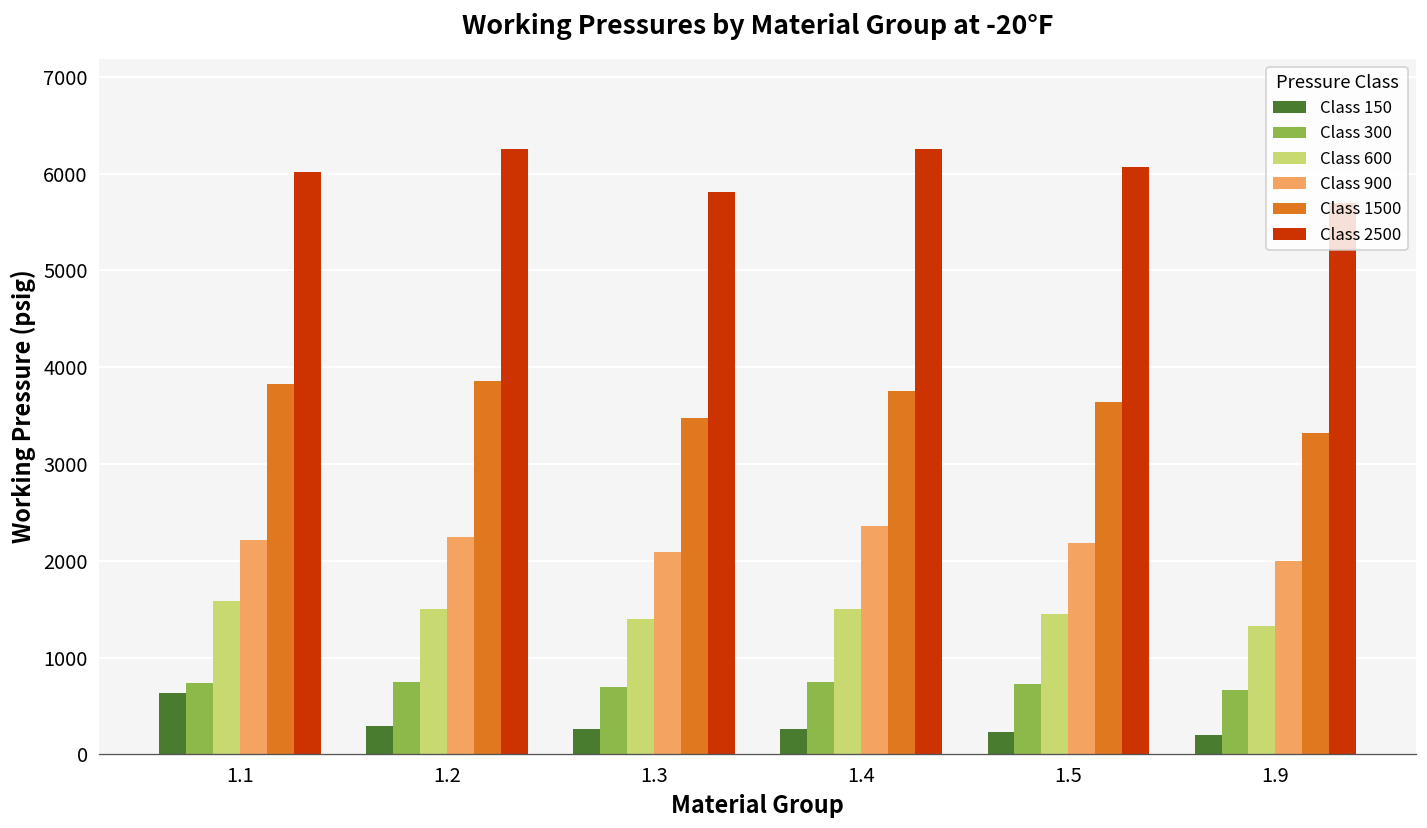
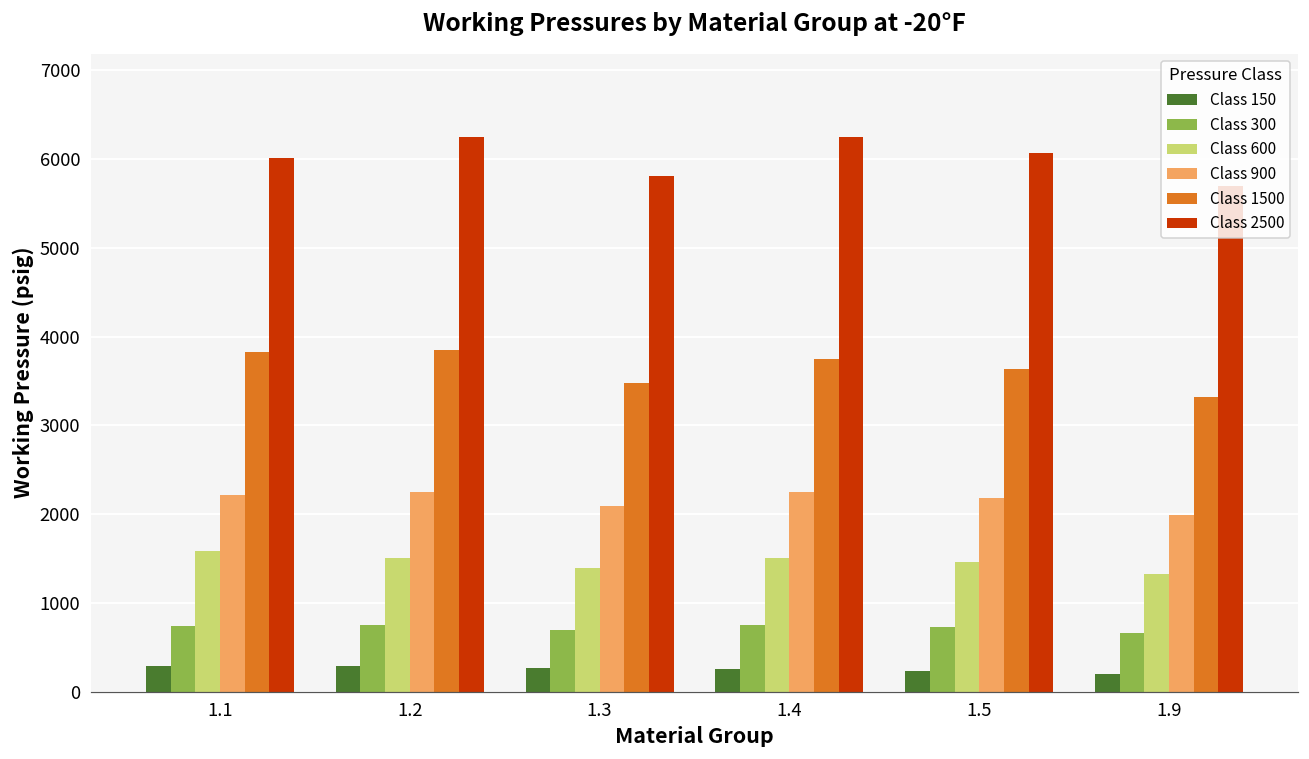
  {
    "Class 150": {
-     "1.1": 600,
+     "1.1": 300,
      "1.2": 300,
      "1.3": 300,
      "1.4": 300,
      "1.5": 200,
      "1.9": 200
    },
    "Class 300": {
      "1.1": 700,
      "1.2": 800,
      "1.3": 700,
      "1.4": 800,
      "1.5": 700,
      "1.9": 700
    },
    "Class 600": {
      "1.1": 1600,
      "1.2": 1500,
      "1.3": 1400,
      "1.4": 1500,
      "1.5": 1500,
      "1.9": 1300
    },
    "Class 900": {
      "1.1": 2200,
      "1.2": 2300,
      "1.3": 2100,
-     "1.4": 2400,
+     "1.4": 2300,
      "1.5": 2200,
      "1.9": 2000
    },
    "Class 1500": {
      "1.1": 3800,
      "1.2": 3900,
      "1.3": 3500,
      "1.4": 3800,
      "1.5": 3600,
      "1.9": 3300
    },
    "Class 2500": {
      "1.1": 6000,
      "1.2": 6300,
      "1.3": 5800,
      "1.4": 6300,
      "1.5": 6100
    }
  }
